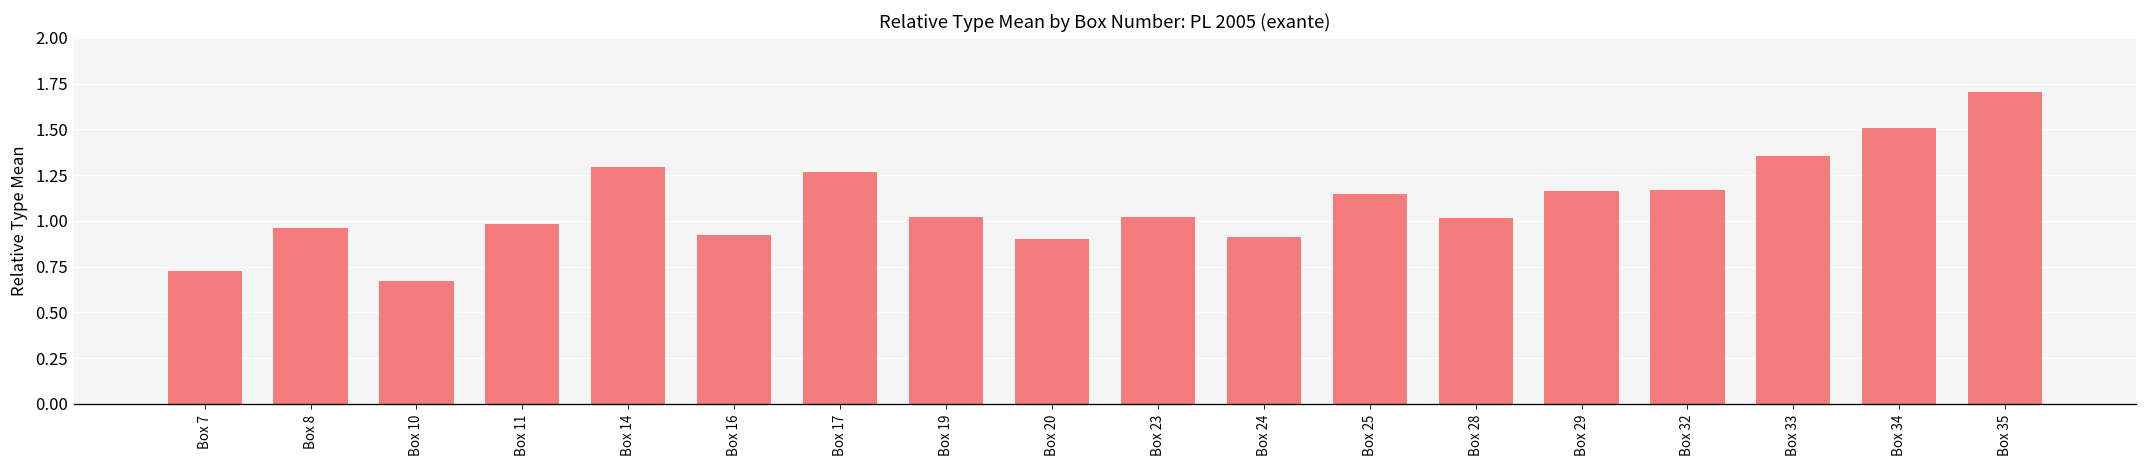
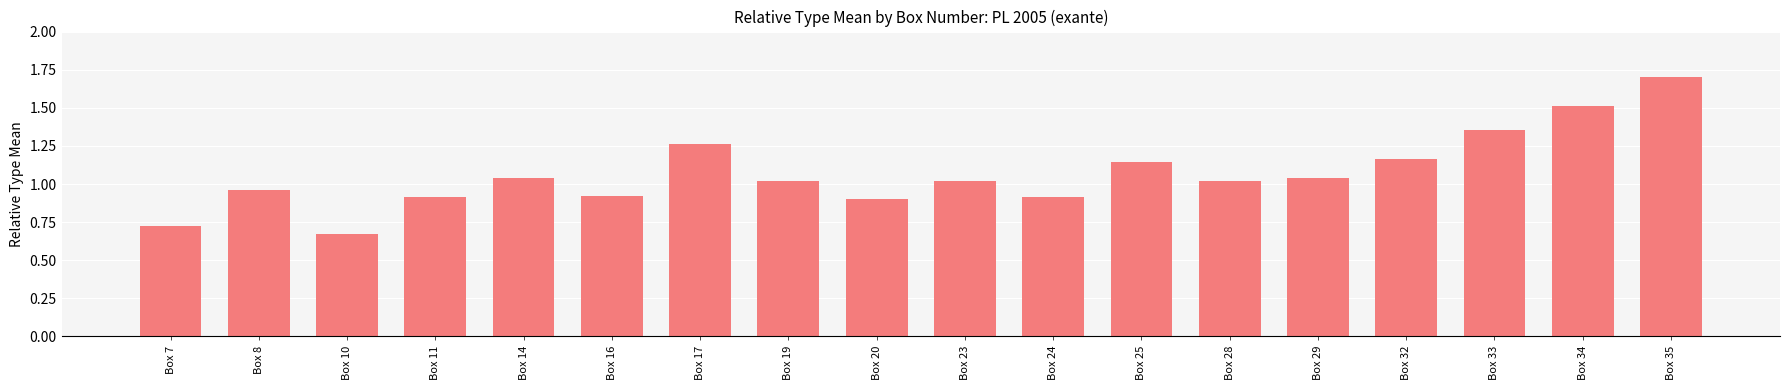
  {
    "Box 7": 0.72,
    "Box 8": 0.96,
    "Box 10": 0.67,
-   "Box 11": 0.98,
-   "Box 14": 1.30,
+   "Box 11": 0.91,
+   "Box 14": 1.04,
    "Box 16": 0.92,
    "Box 17": 1.27,
    "Box 19": 1.02,
    "Box 20": 0.90,
    "Box 23": 1.02,
    "Box 24": 0.91,
    "Box 25": 1.15,
    "Box 28": 1.02,
-   "Box 29": 1.16,
+   "Box 29": 1.04,
    "Box 32": 1.17,
    "Box 33": 1.35,
    "Box 34": 1.51,
    "Box 35": 1.70
  }
